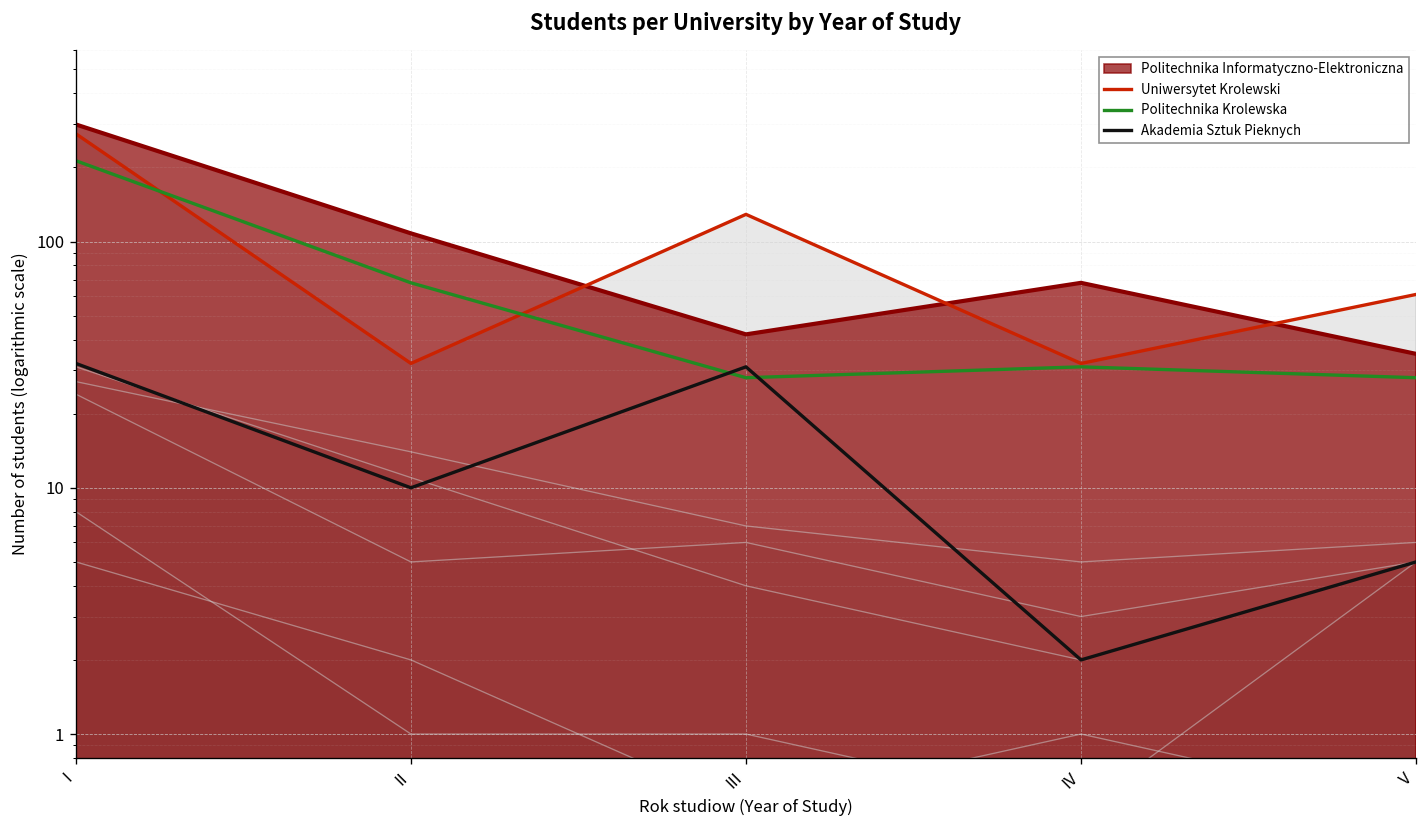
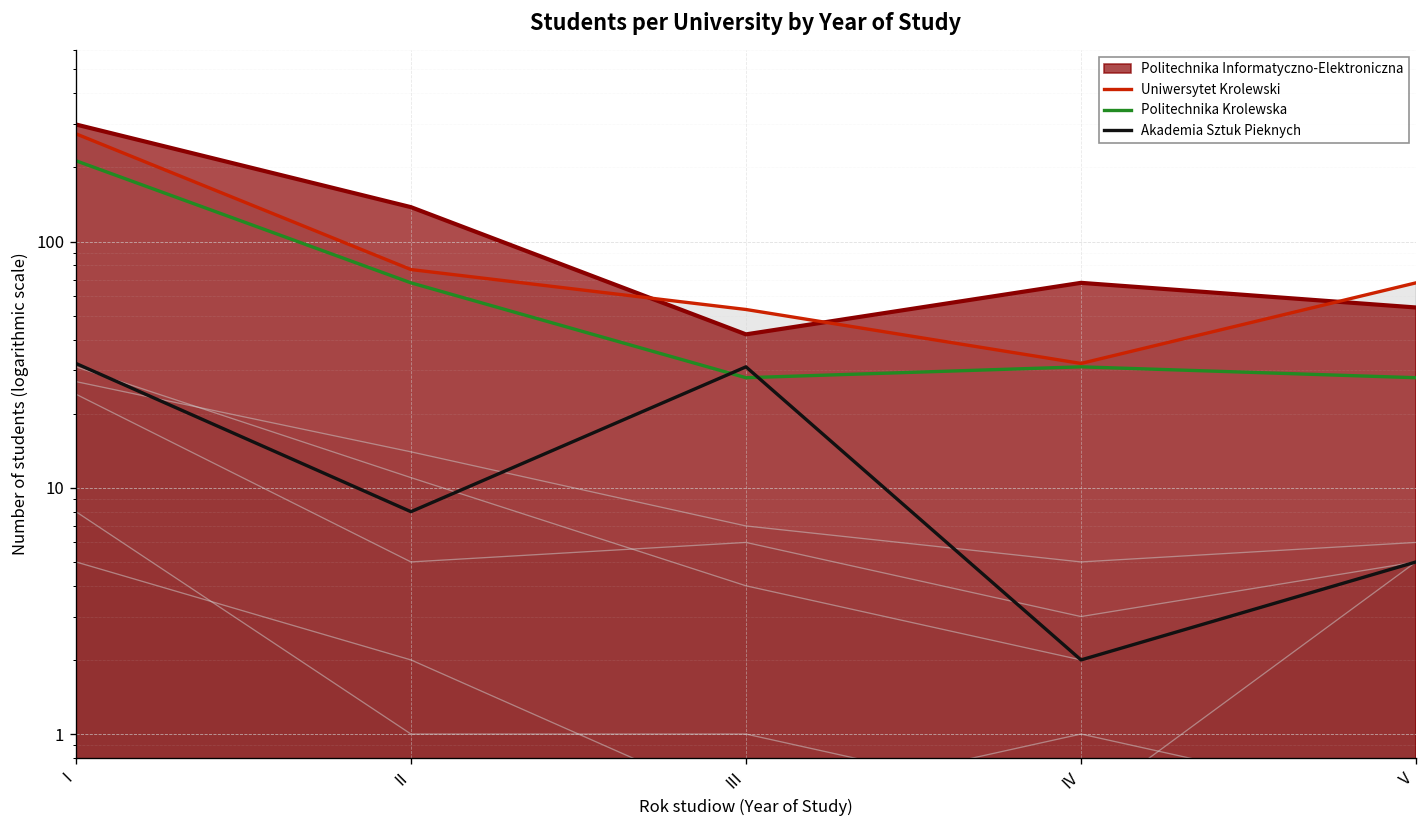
  {
    "Uniwersytet Krolewski": {
      "I": 270,
-     "II": 32,
-     "III": 130,
+     "II": 77,
+     "III": 53,
      "IV": 32,
-     "V": 61
+     "V": 68
    },
    "Politechnika Informatyczno-Elektroniczna": {
      "I": 300,
-     "II": 110,
+     "II": 140,
      "III": 42,
      "IV": 68,
-     "V": 35
+     "V": 54
    },
    "Politechnika Krolewska": {
      "I": 210,
      "II": 68,
      "III": 28,
      "IV": 31,
      "V": 28
    },
    "Akademia Sztuk Pieknych": {
      "I": 32,
-     "II": 10,
+     "II": 8,
      "III": 31
    }
  }
